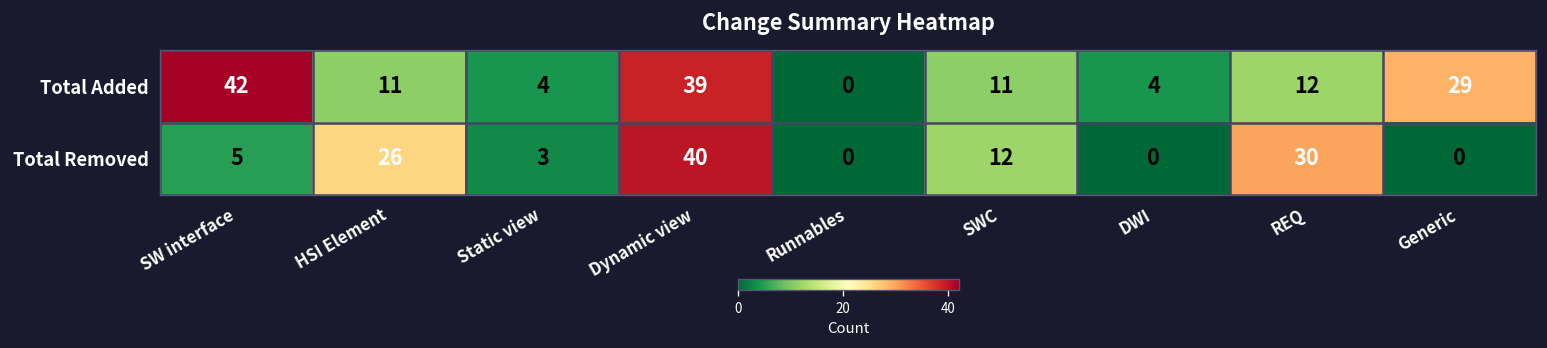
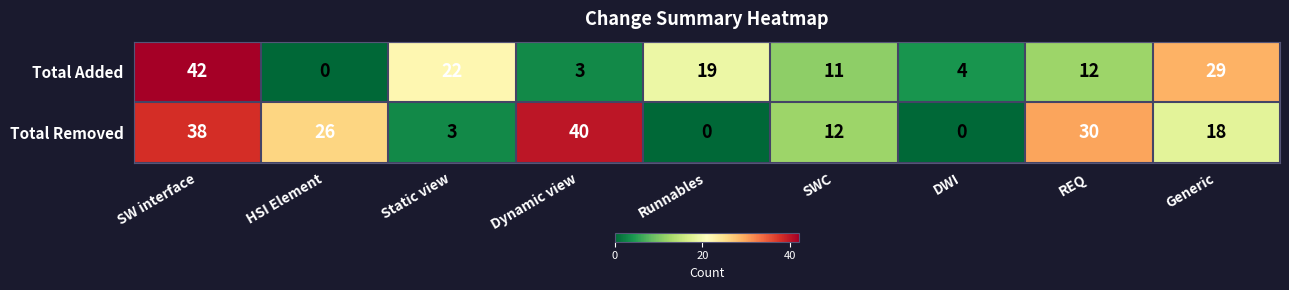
  {
    "Total Added": {
      "SW interface": 42,
-     "HSI Element": 11,
-     "Static view": 4,
-     "Dynamic view": 39,
-     "Runnables": 0,
+     "HSI Element": 0,
+     "Static view": 22,
+     "Dynamic view": 3,
+     "Runnables": 19,
      "SWC": 11,
      "DWI": 4,
      "REQ": 12,
      "Generic": 29
    },
    "Total Removed": {
-     "SW interface": 5,
+     "SW interface": 38,
      "HSI Element": 26,
      "Static view": 3,
      "Dynamic view": 40,
      "Runnables": 0,
      "SWC": 12,
      "DWI": 0,
      "REQ": 30,
-     "Generic": 0
+     "Generic": 18
    }
  }
